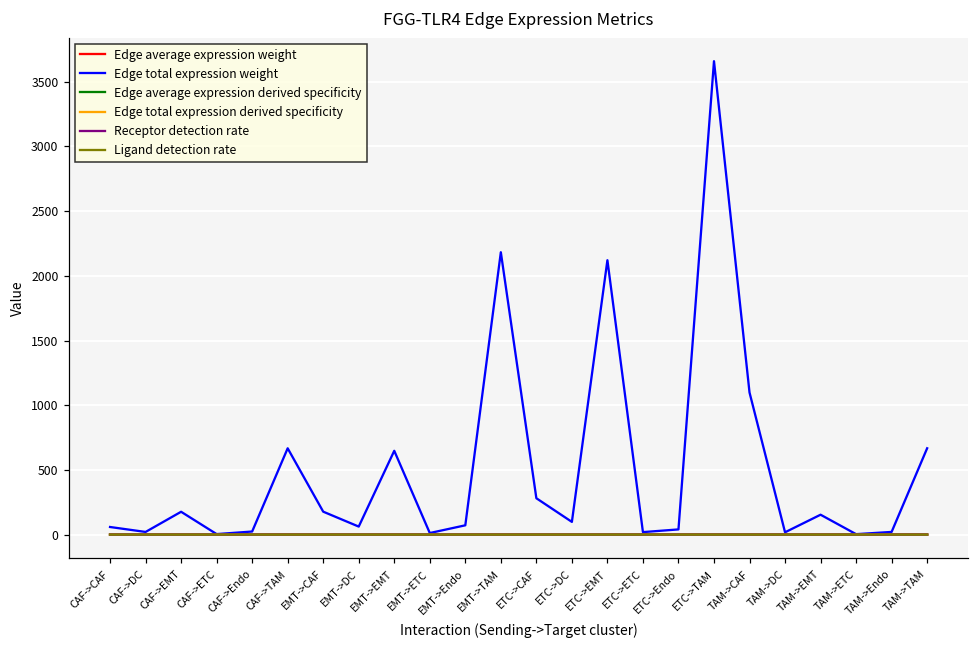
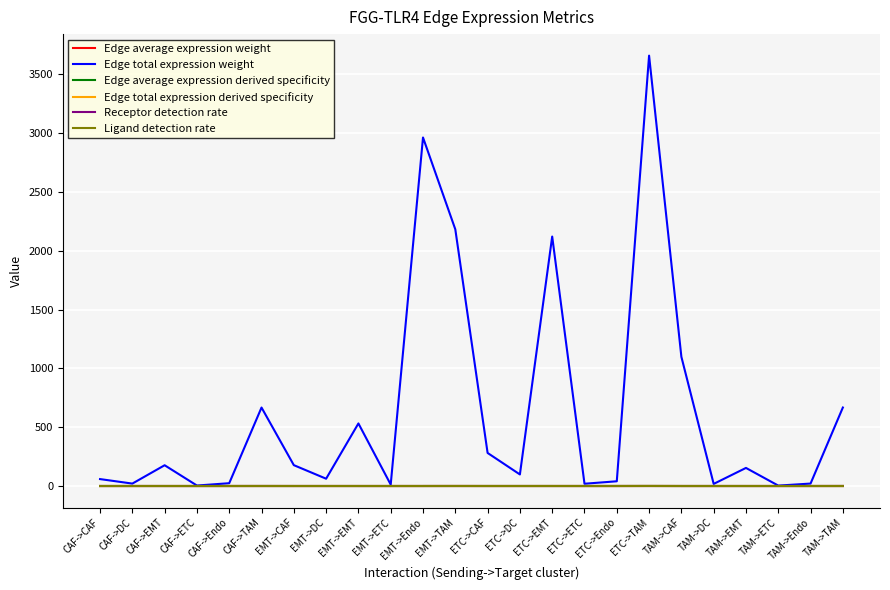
  {
    "Ligand detection rate": {
      "CAF->CAF": 0,
      "CAF->EMT": 0,
      "CAF->Endo": 0,
      "CAF->TAM": 0,
      "EMT->CAF": 0,
      "EMT->DC": 0,
      "EMT->EMT": 0,
      "EMT->Endo": 0,
      "EMT->TAM": 0,
      "ETC->CAF": 0,
      "ETC->DC": 0,
      "ETC->EMT": 0,
      "ETC->Endo": 0,
      "ETC->TAM": 0,
      "TAM->CAF": 0,
      "TAM->EMT": 0,
      "TAM->TAM": 0
    },
    "Edge total expression weight": {
      "CAF->CAF": 60,
      "CAF->EMT": 180,
      "CAF->Endo": 20,
      "CAF->TAM": 670,
      "EMT->CAF": 180,
      "EMT->DC": 60,
-     "EMT->EMT": 650,
-     "EMT->Endo": 70,
+     "EMT->EMT": 530,
+     "EMT->Endo": 2960,
      "EMT->TAM": 2180,
      "ETC->CAF": 280,
      "ETC->DC": 100,
      "ETC->EMT": 2120,
      "ETC->Endo": 40,
      "ETC->TAM": 3660,
      "TAM->CAF": 1100,
      "TAM->EMT": 150,
      "TAM->TAM": 670
    }
  }
